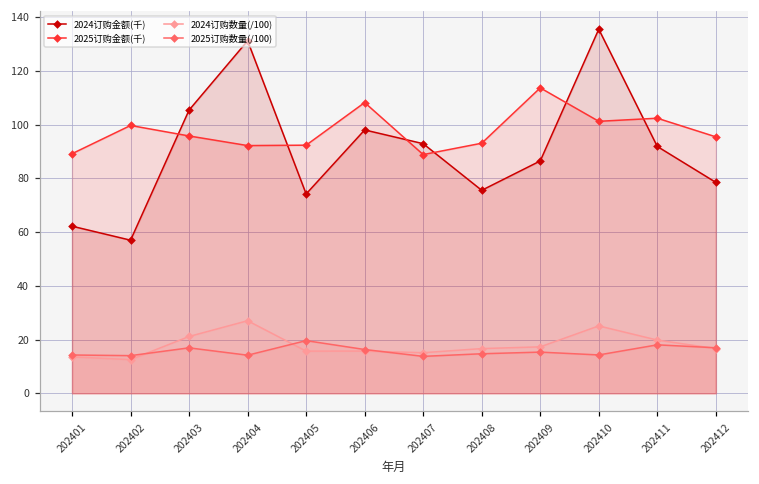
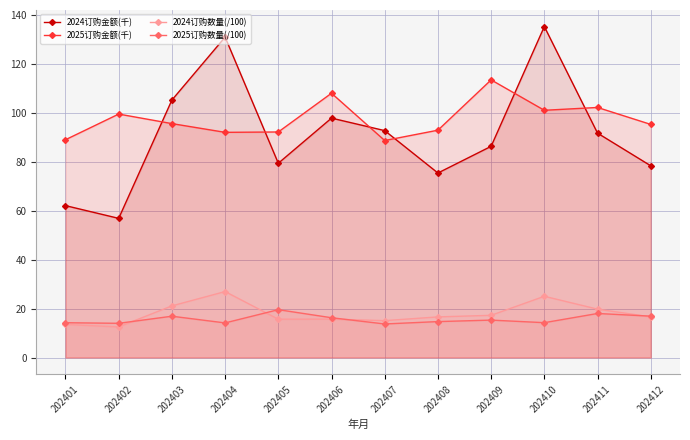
  {
    "2024订购金额(千)": {
      "202401": 62,
      "202402": 57,
      "202403": 105,
-     "202405": 74,
+     "202405": 80,
      "202406": 98,
      "202407": 93,
      "202408": 76,
      "202409": 86,
      "202410": 135,
      "202411": 92,
      "202412": 78
    },
    "2025订购金额(千)": {
      "202401": 89,
      "202402": 100,
      "202403": 96,
      "202404": 92,
      "202405": 92,
      "202406": 108,
      "202407": 89,
      "202408": 93,
      "202409": 114,
      "202410": 101,
      "202411": 102,
      "202412": 95
    },
    "2024订购数量(/100)": {
      "202402": 13,
      "202403": 21,
      "202404": 27,
      "202405": 16,
      "202407": 15,
      "202408": 17,
      "202409": 17,
      "202410": 25,
      "202411": 20
    },
    "2025订购数量(/100)": {
      "202402": 14,
      "202403": 17,
      "202404": 14,
      "202405": 20,
      "202407": 14,
      "202408": 15,
      "202409": 15,
      "202410": 14,
      "202411": 18
    }
  }
